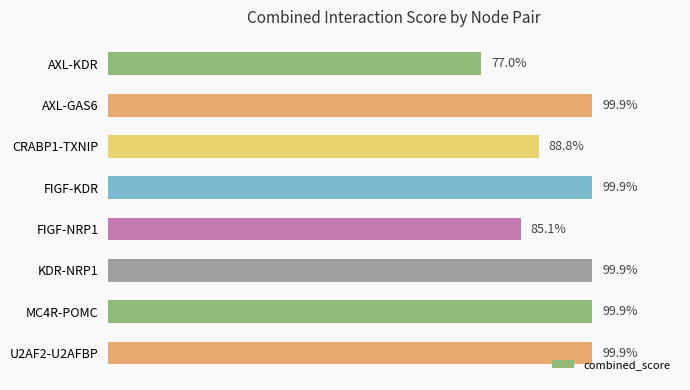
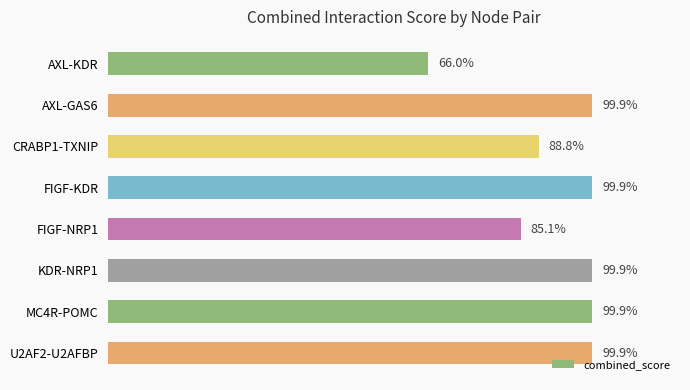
  {
-   "AXL-KDR": "77.0%",
+   "AXL-KDR": "66.0%",
    "AXL-GAS6": "99.9%",
    "CRABP1-TXNIP": "88.8%",
    "FIGF-KDR": "99.9%",
    "FIGF-NRP1": "85.1%",
    "KDR-NRP1": "99.9%",
    "MC4R-POMC": "99.9%",
    "U2AF2-U2AFBP": "99.9%"
  }
